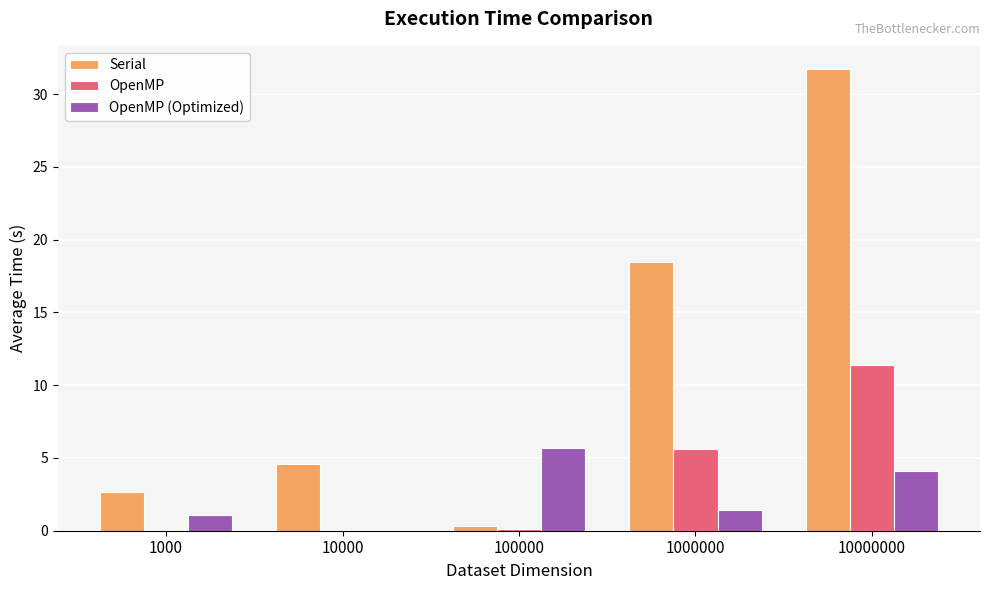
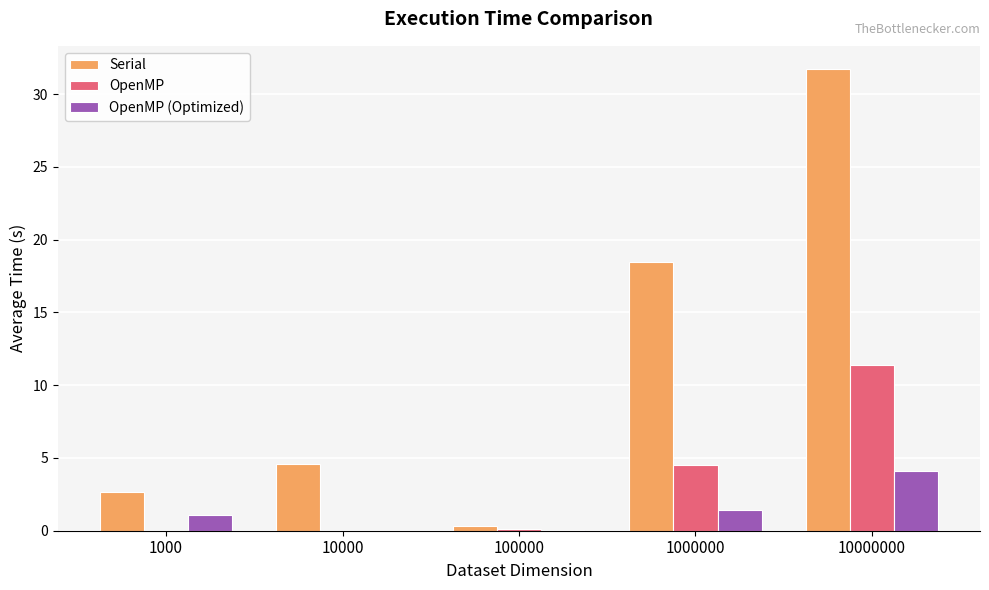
  {
    "Serial": {
      "1000": 2.6,
      "10000": 4.6,
      "100000": 0.3,
      "1000000": 18.5,
      "10000000": 31.7
    },
    "OpenMP": {
-     "1000000": 5.6,
+     "1000000": 4.5,
      "10000000": 11.4
    },
    "OpenMP (Optimized)": {
      "1000": 1.1,
-     "100000": 5.7,
+     "100000": 0.0,
      "1000000": 1.4,
      "10000000": 4.1
    }
  }
